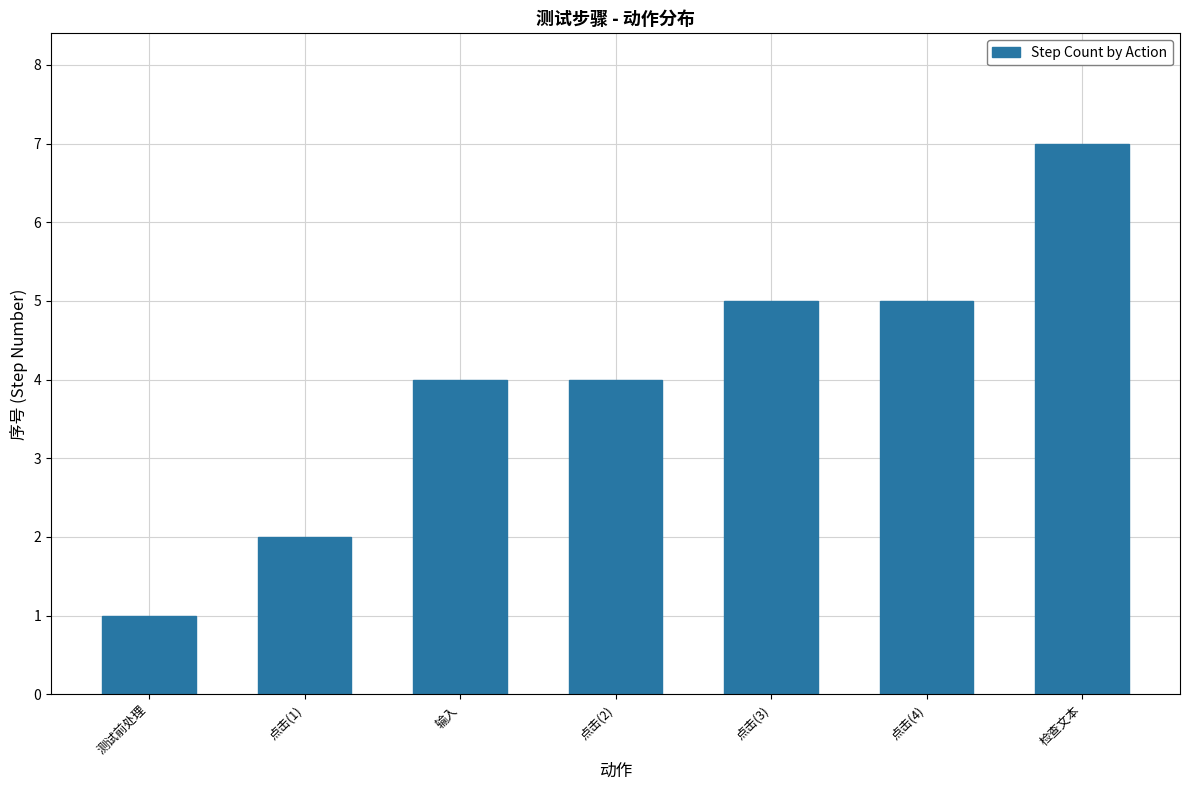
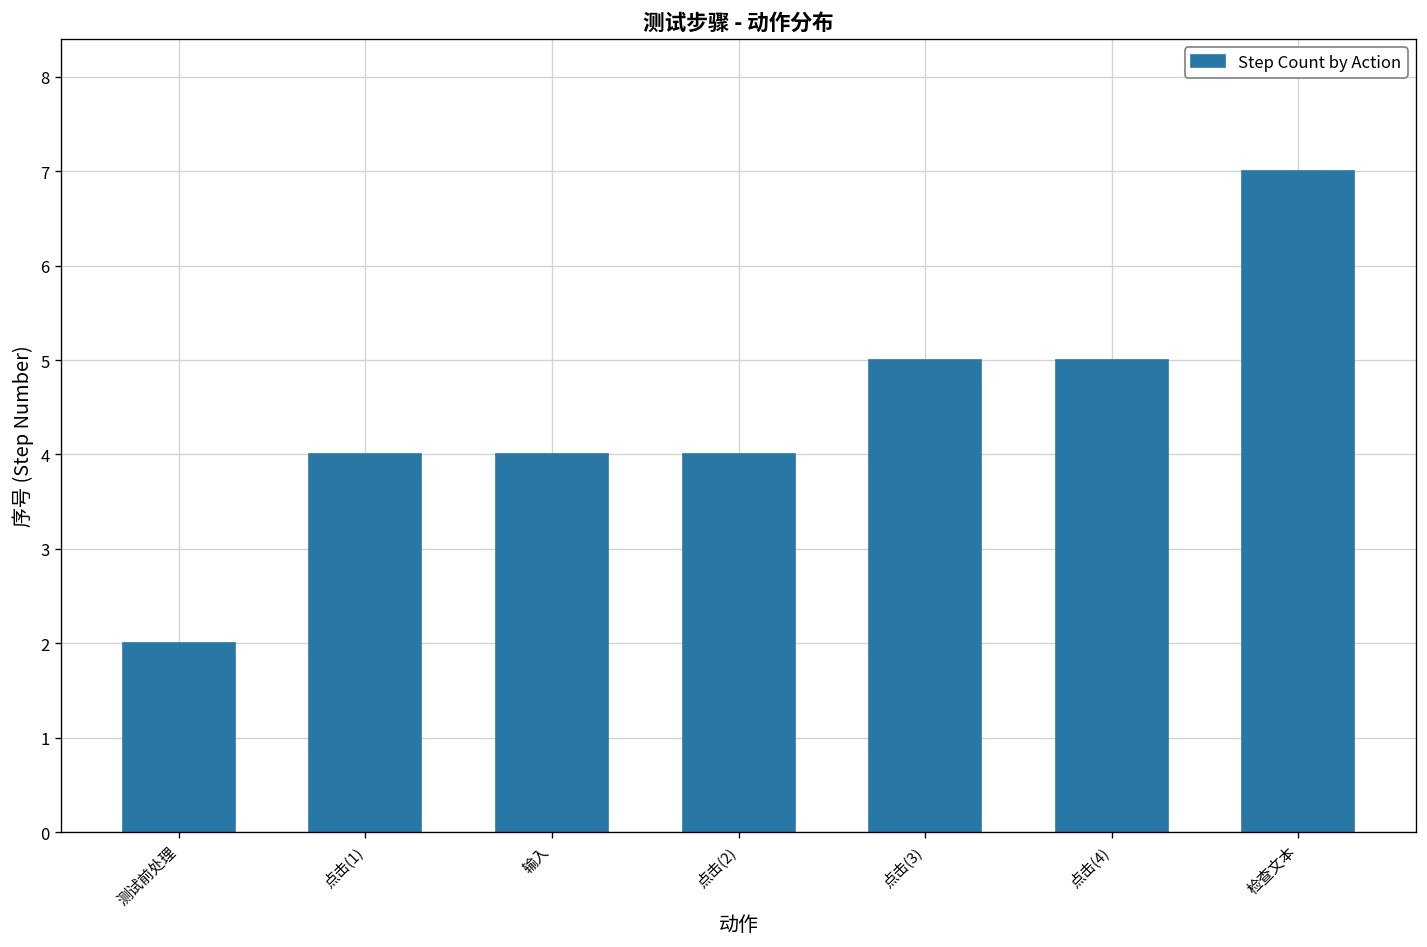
  {
-   "测试前处理": 1,
-   "点击(1)": 2,
+   "测试前处理": 2,
+   "点击(1)": 4,
    "输入": 4,
    "点击(2)": 4,
    "点击(3)": 5,
    "点击(4)": 5,
    "检查文本": 7
  }
